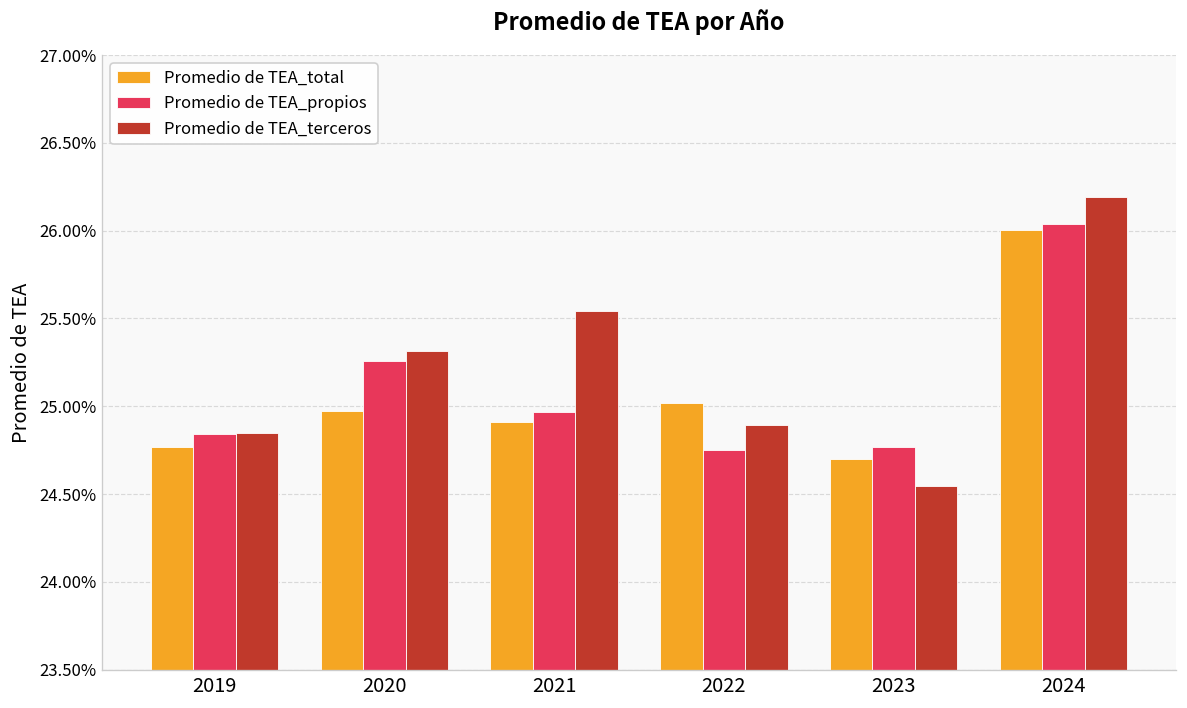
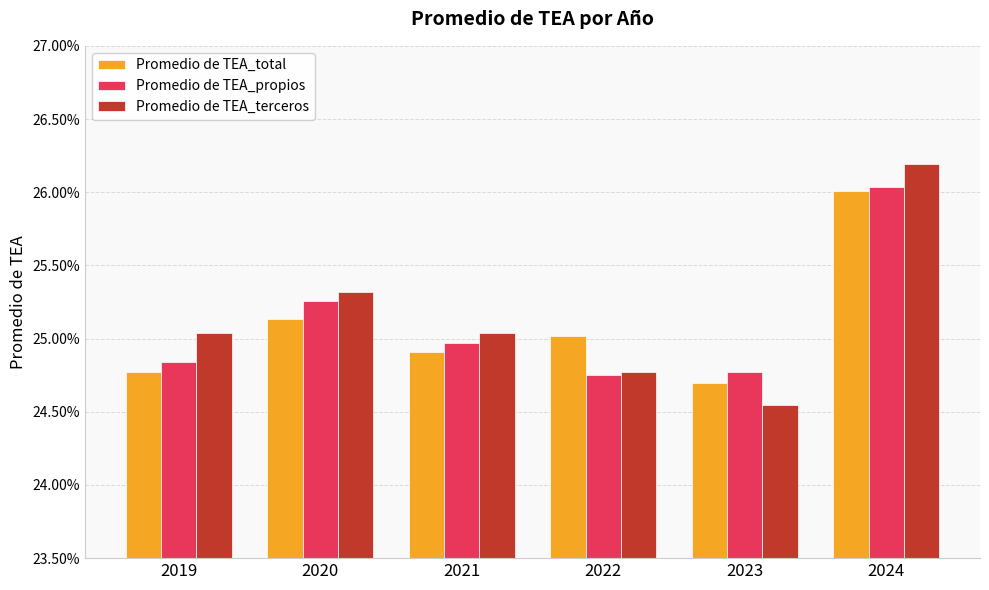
  {
    "Promedio de TEA_total": {
      "2019": "24.77%",
-     "2020": "24.97%",
+     "2020": "25.13%",
      "2021": "24.91%",
      "2022": "25.02%",
      "2023": "24.70%",
      "2024": "26.01%"
    },
    "Promedio de TEA_propios": {
      "2019": "24.84%",
      "2020": "25.26%",
      "2021": "24.97%",
      "2022": "24.75%",
      "2023": "24.77%",
      "2024": "26.04%"
    },
    "Promedio de TEA_terceros": {
-     "2019": "24.85%",
+     "2019": "25.04%",
      "2020": "25.32%",
-     "2021": "25.54%",
-     "2022": "24.89%",
+     "2021": "25.04%",
+     "2022": "24.77%",
      "2023": "24.55%",
      "2024": "26.19%"
    }
  }
